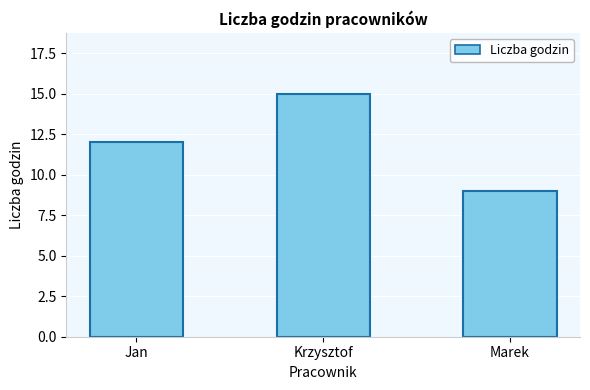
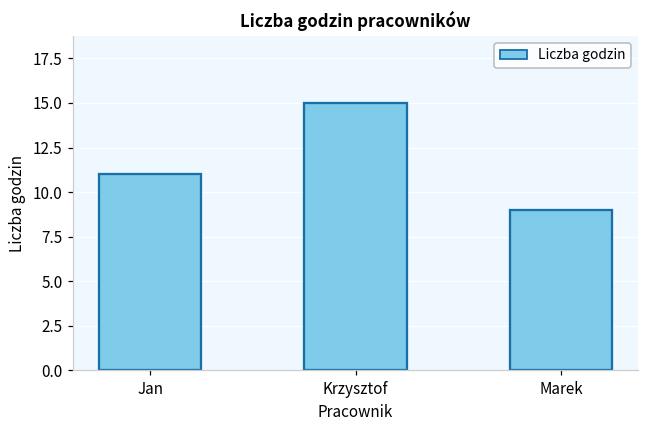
  {
-   "Jan": 12,
+   "Jan": 11,
    "Krzysztof": 15,
    "Marek": 9
  }
